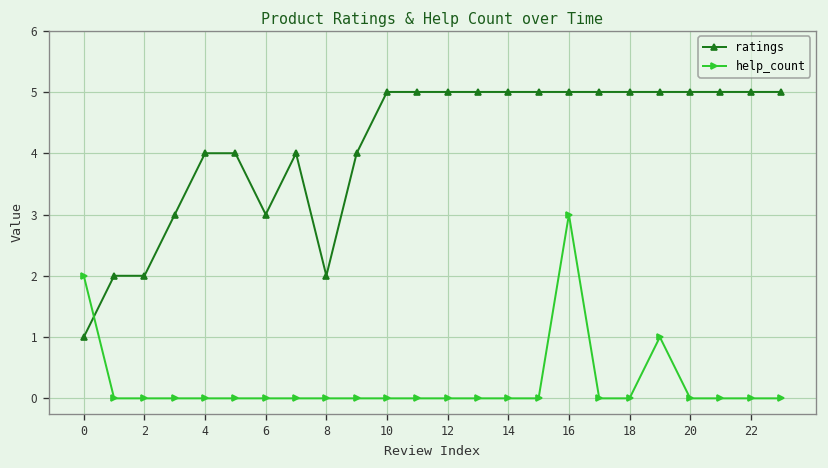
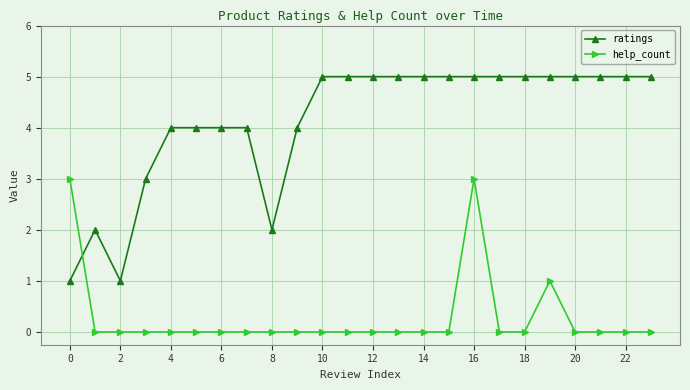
  {
    "ratings": {
      "0": 1,
-     "2": 2,
+     "2": 1,
      "4": 4,
-     "6": 3,
+     "6": 4,
      "8": 2,
      "10": 5,
      "12": 5,
      "14": 5,
      "16": 5,
      "18": 5,
      "20": 5,
      "22": 5
    },
    "help_count": {
-     "0": 2,
+     "0": 3,
      "2": 0,
      "4": 0,
      "6": 0,
      "8": 0,
      "10": 0,
      "12": 0,
      "14": 0,
      "16": 3,
      "18": 0,
      "20": 0,
      "22": 0
    }
  }
